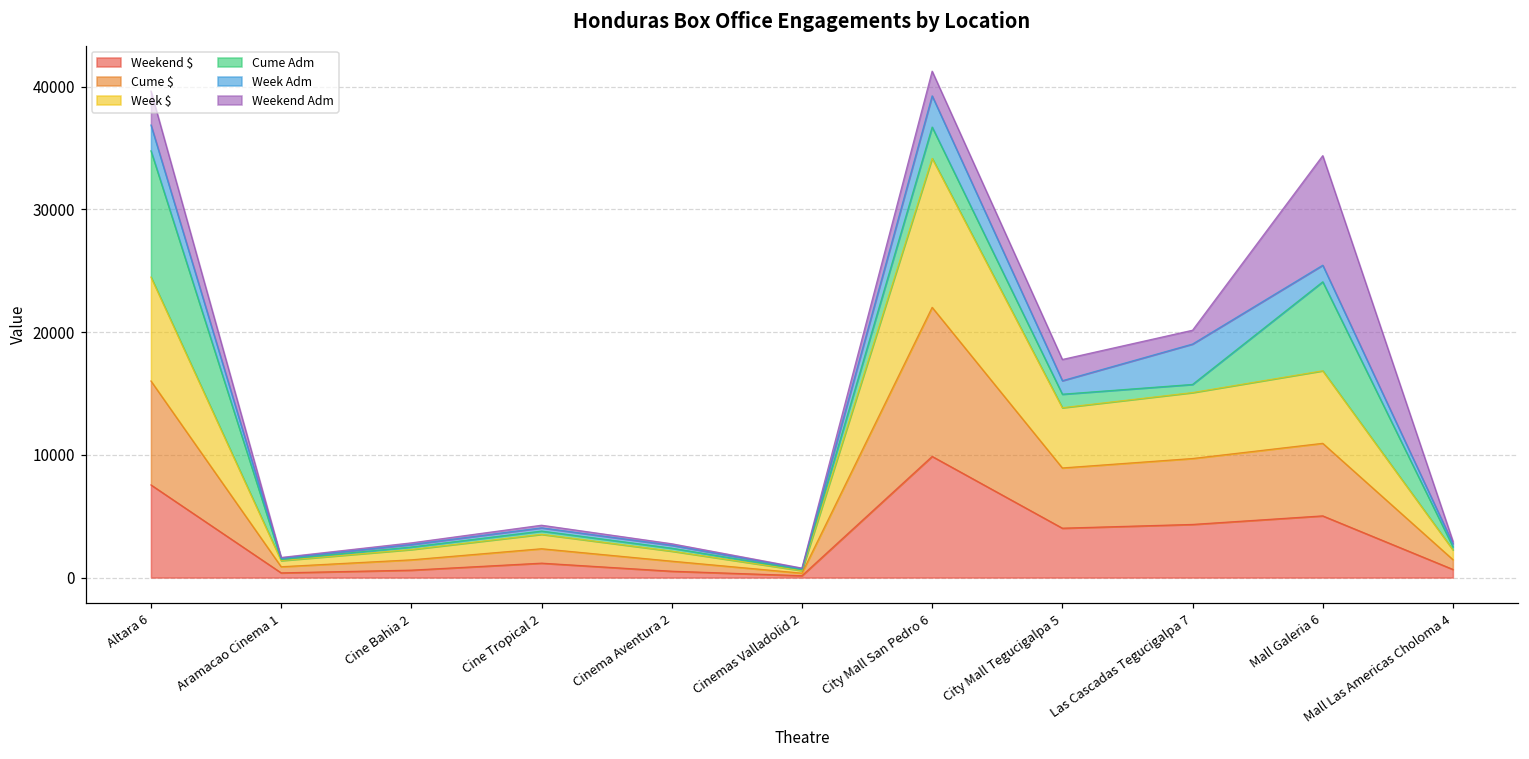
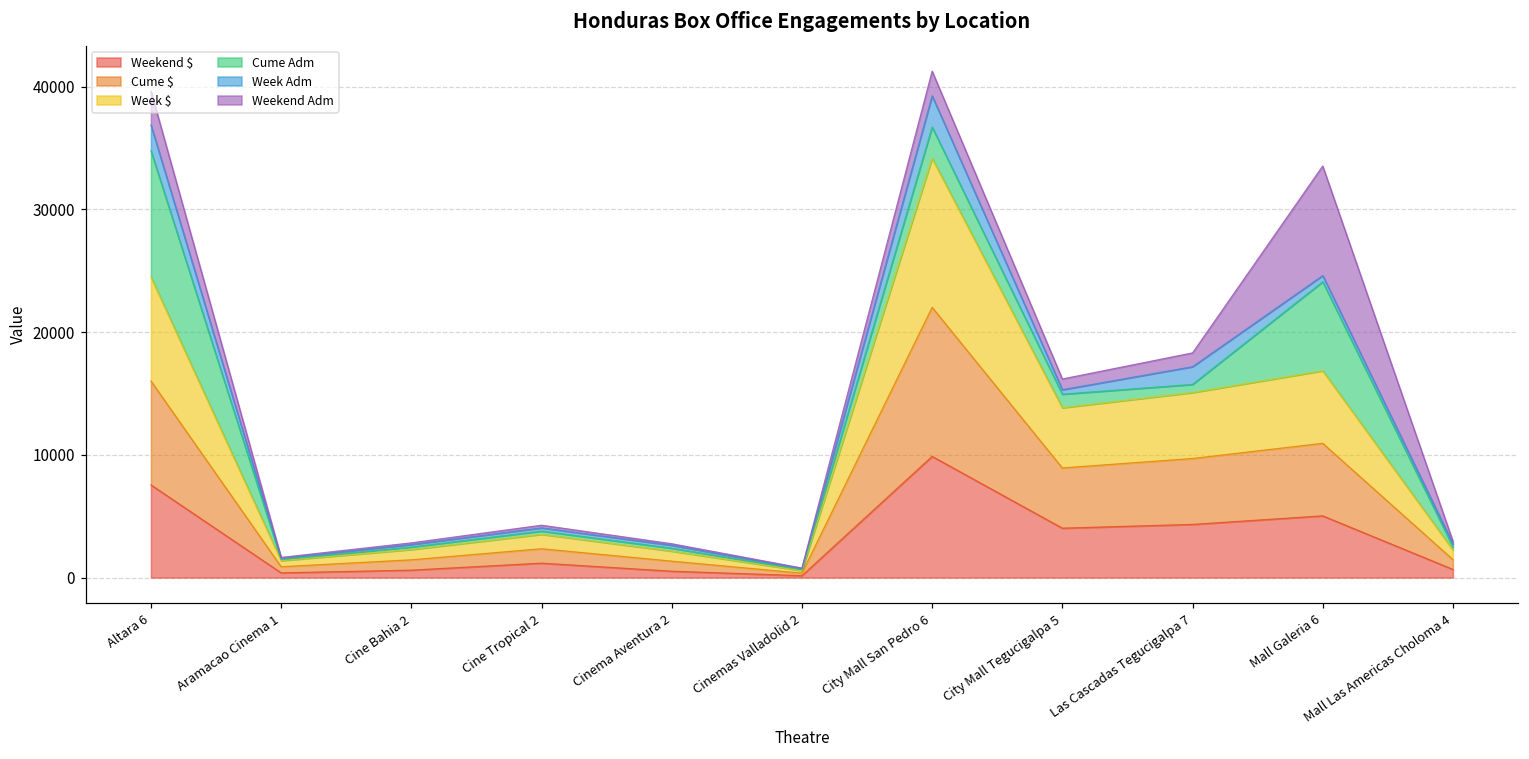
  {
    "Week $": {
      "Altara 6": 8500,
      "Cine Tropical 2": 1200,
      "Cinema Aventura 2": 800,
      "City Mall San Pedro 6": 12100,
      "City Mall Tegucigalpa 5": 4900,
      "Las Cascadas Tegucigalpa 7": 5400,
      "Mall Galeria 6": 5900,
      "Mall Las Americas Choloma 4": 800
    },
    "Cume Adm": {
      "Altara 6": 10300,
      "Cine Tropical 2": 300,
      "Cinema Aventura 2": 200,
      "City Mall San Pedro 6": 2500,
      "City Mall Tegucigalpa 5": 1100,
      "Las Cascadas Tegucigalpa 7": 700,
      "Mall Galeria 6": 7300,
      "Mall Las Americas Choloma 4": 300
    },
    "Week Adm": {
      "Altara 6": 2100,
      "City Mall San Pedro 6": 2500,
-     "City Mall Tegucigalpa 5": 1100,
-     "Las Cascadas Tegucigalpa 7": 3300,
-     "Mall Galeria 6": 1400
+     "City Mall Tegucigalpa 5": 400,
+     "Las Cascadas Tegucigalpa 7": 1400,
+     "Mall Galeria 6": 500
    },
    "Weekend Adm": {
      "City Mall San Pedro 6": 2000,
-     "City Mall Tegucigalpa 5": 1700,
+     "City Mall Tegucigalpa 5": 900,
      "Las Cascadas Tegucigalpa 7": 1100,
      "Mall Galeria 6": 8900
    }
  }
